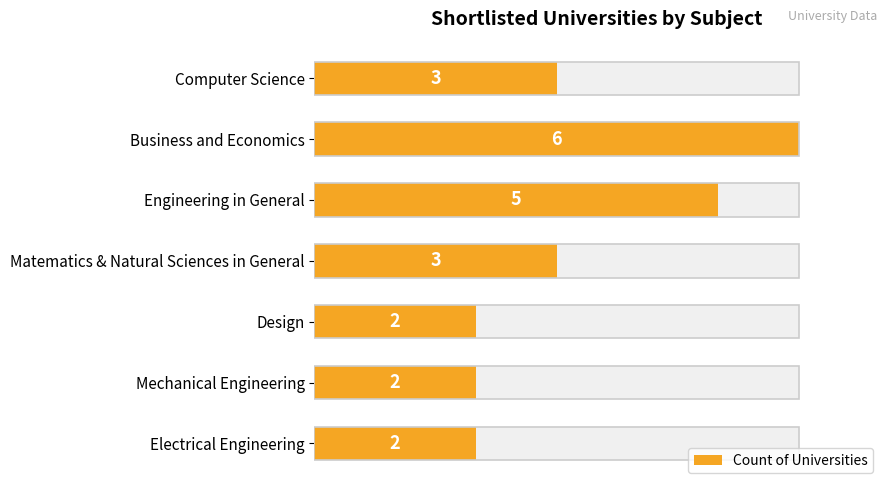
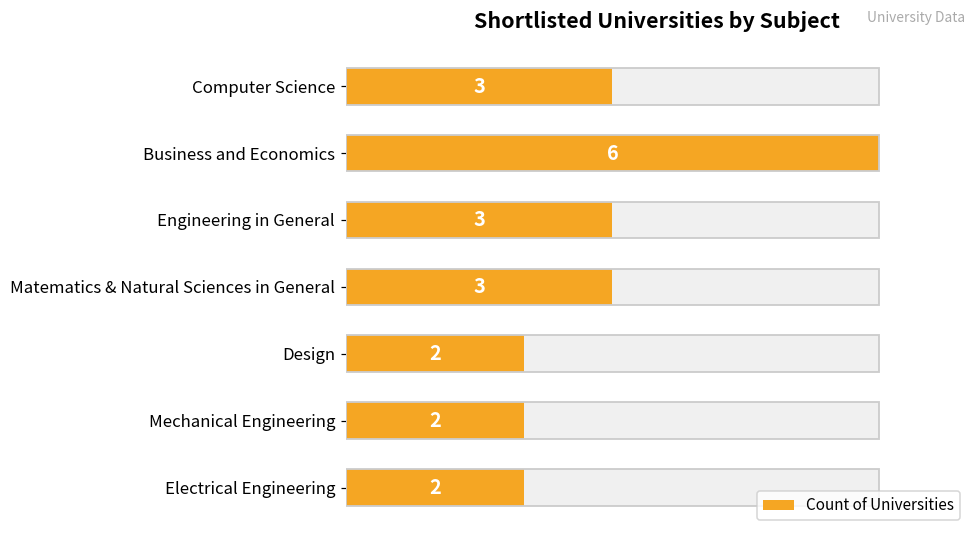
  {
    "Count of Universities": {
      "Business and Economics": 6,
-     "Engineering in General": 5
+     "Engineering in General": 3
    }
  }
